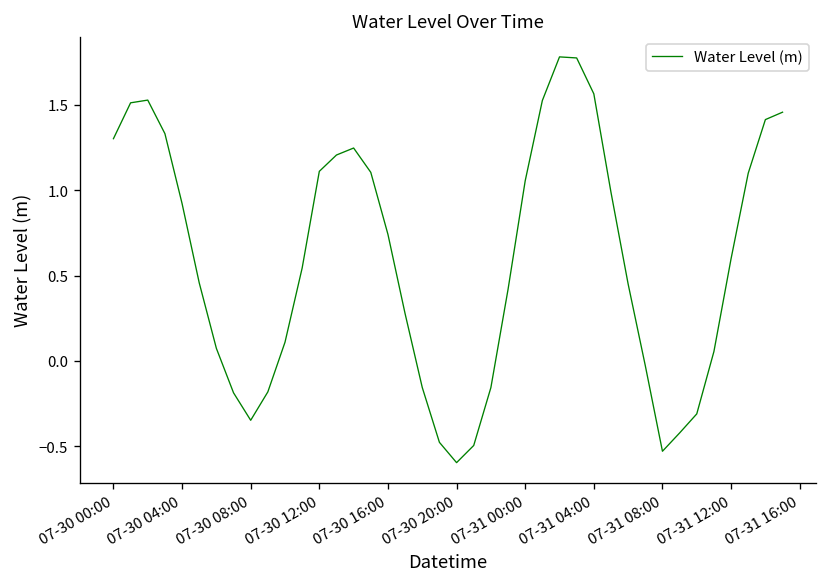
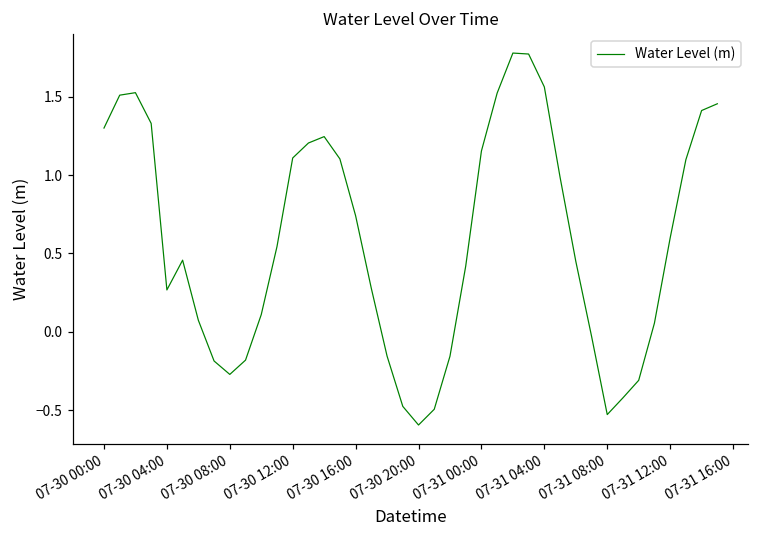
  {
    "07-30 00:00": 1.30,
-   "07-30 04:00": 0.92,
-   "07-30 08:00": -0.35,
+   "07-30 04:00": 0.27,
+   "07-30 08:00": -0.27,
    "07-30 12:00": 1.11,
    "07-30 16:00": 0.74,
    "07-30 20:00": -0.59,
-   "07-31 00:00": 1.05,
+   "07-31 00:00": 1.15,
    "07-31 04:00": 1.56,
    "07-31 08:00": -0.53,
    "07-31 12:00": 0.60
  }
